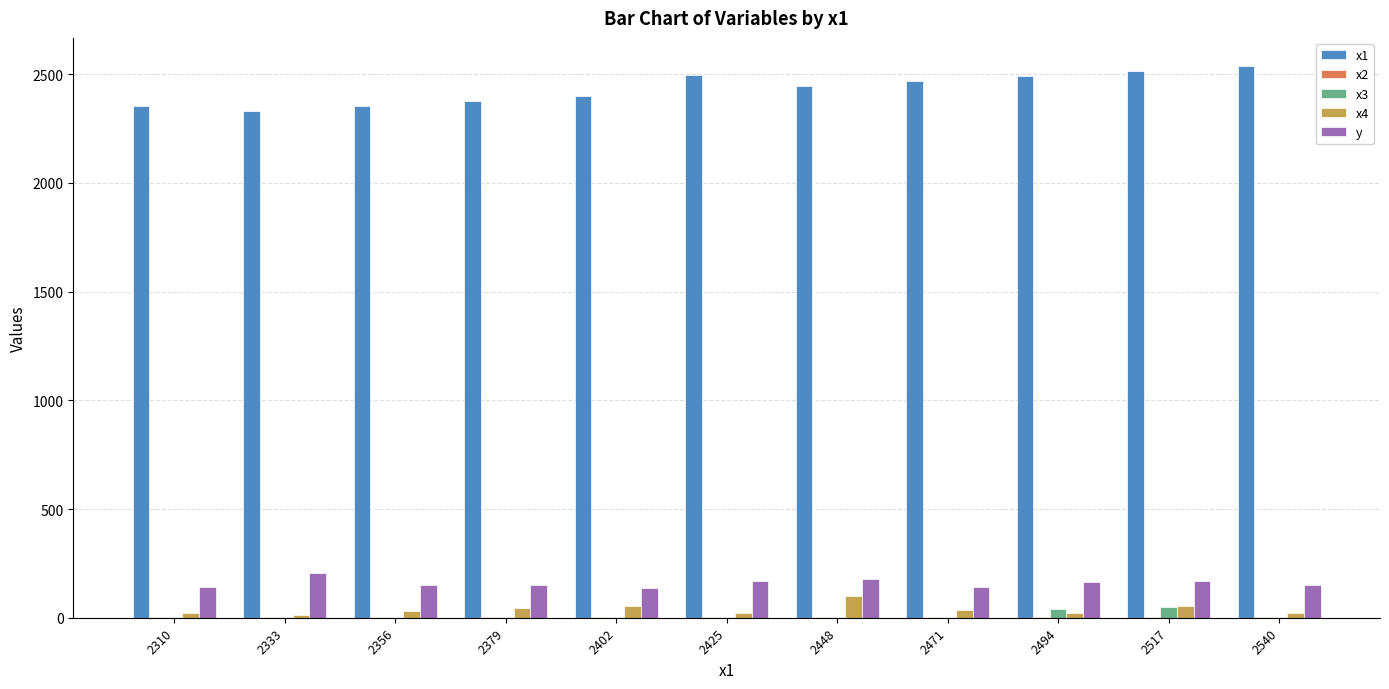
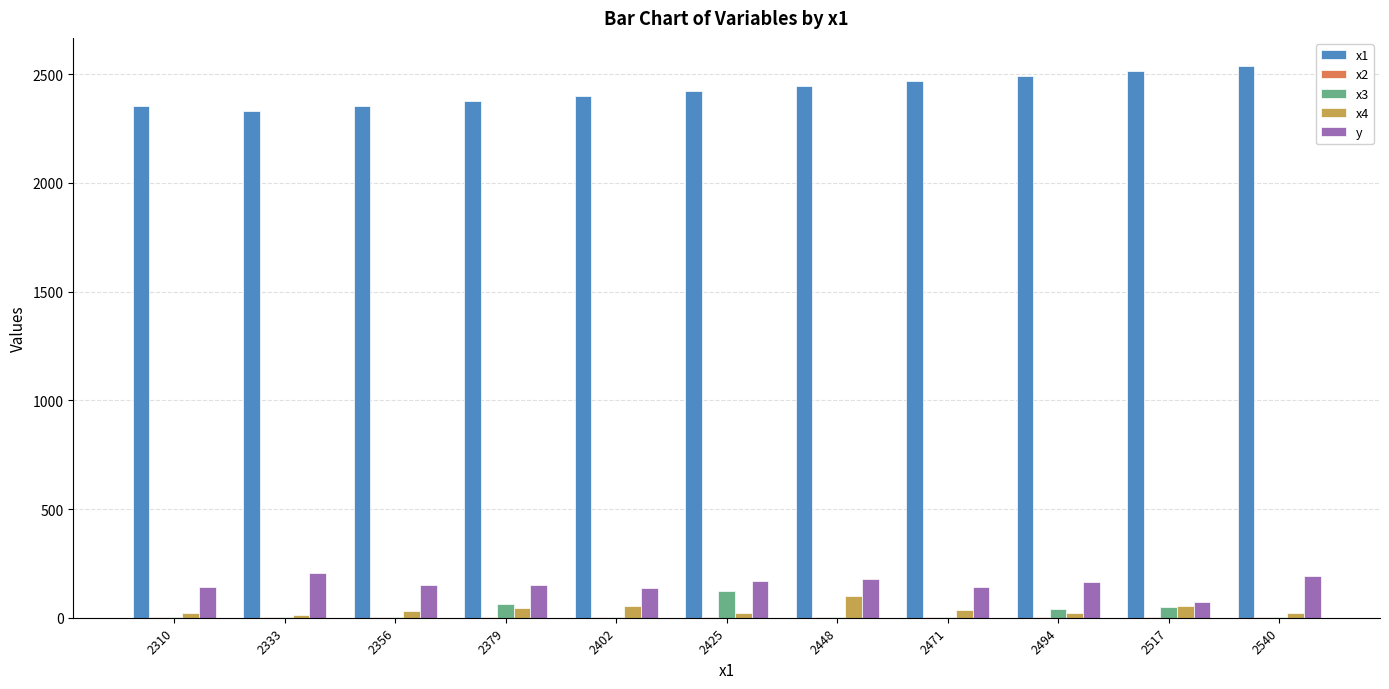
  {
    "х1": {
      "2310": 2350,
      "2333": 2330,
      "2356": 2360,
      "2379": 2380,
      "2402": 2400,
-     "2425": 2500,
+     "2425": 2430,
      "2448": 2450,
      "2471": 2470,
      "2494": 2490,
      "2517": 2520,
      "2540": 2540
    },
    "х3": {
-     "2379": 0,
-     "2425": 0,
+     "2379": 70,
+     "2425": 130,
      "2494": 40,
      "2517": 50
    },
    "у": {
      "2310": 140,
      "2333": 210,
      "2356": 150,
      "2379": 150,
      "2402": 140,
      "2425": 170,
      "2448": 180,
      "2471": 140,
      "2494": 160,
-     "2517": 170,
-     "2540": 150
+     "2517": 70,
+     "2540": 190
    }
  }
